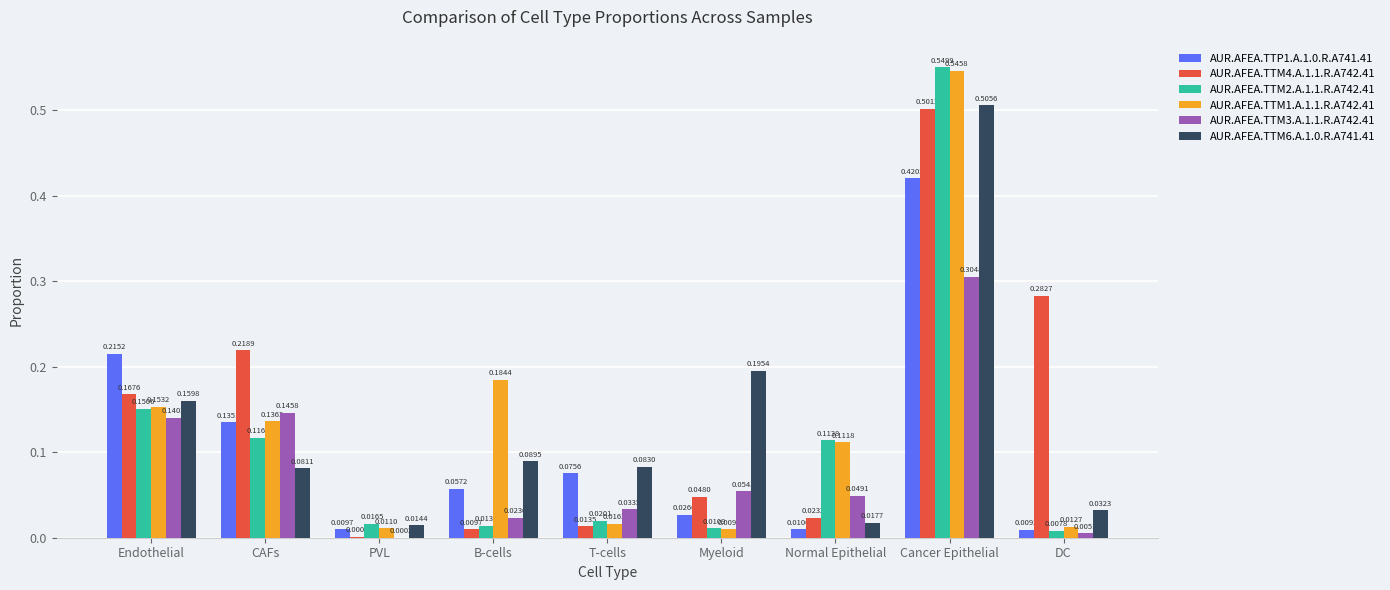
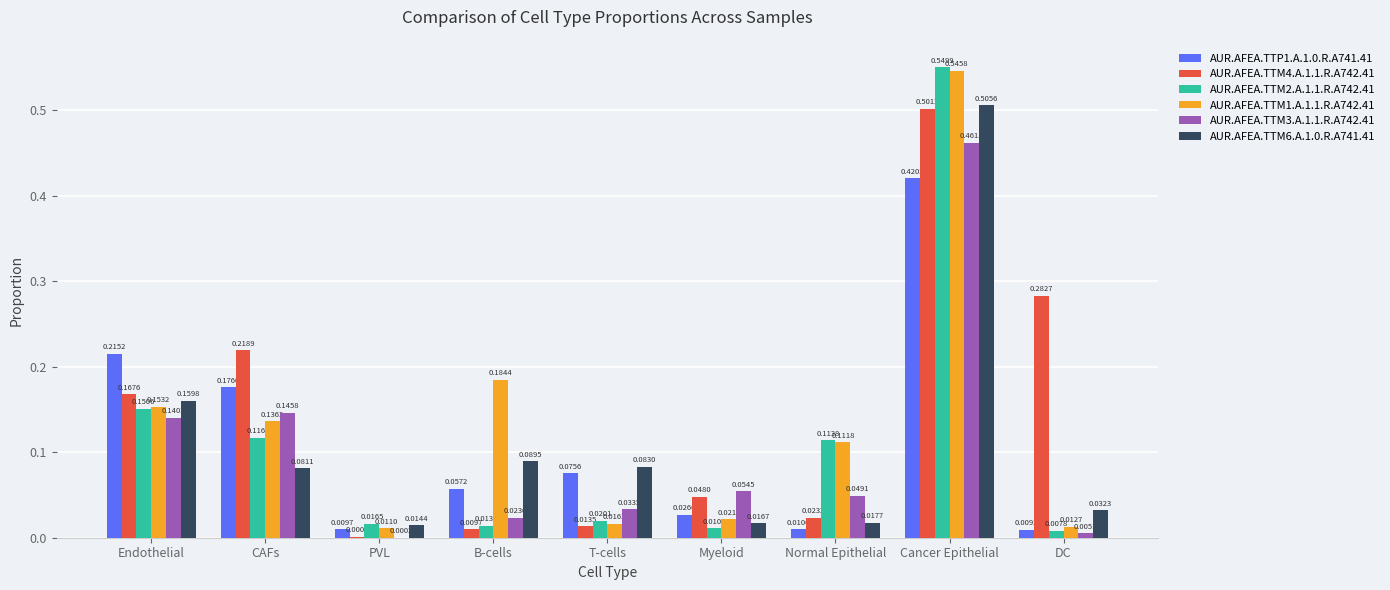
  {
    "AUR.AFEA.TTP1.A.1.0.R.A741.41": {
      "Endothelial": 0.2152,
-     "CAFs": 0.1351,
+     "CAFs": 0.1760,
      "PVL": 0.0097,
      "B-cells": 0.0572,
      "T-cells": 0.0756,
      "Myeloid": 0.0266,
      "Normal Epithelial": 0.0100,
      "Cancer Epithelial": 0.4202,
      "DC": 0.0095
    },
    "AUR.AFEA.TTM4.A.1.1.R.A742.41": {
      "Endothelial": 0.1676,
      "CAFs": 0.2189,
      "PVL": 0.0008,
      "T-cells": 0.0135,
      "Myeloid": 0.0480,
      "Normal Epithelial": 0.0232,
      "Cancer Epithelial": 0.5012,
      "DC": 0.2827
    },
    "AUR.AFEA.TTM2.A.1.1.R.A742.41": {
      "CAFs": 0.1166
    },
    "AUR.AFEA.TTM1.A.1.1.R.A742.41": {
      "CAFs": 0.1363,
      "B-cells": 0.1844,
-     "Myeloid": 0.0096
+     "Myeloid": 0.0213
    },
    "AUR.AFEA.TTM3.A.1.1.R.A742.41": {
      "Endothelial": 0.1403,
      "CAFs": 0.1458,
      "PVL": 0.0002,
      "B-cells": 0.0236,
      "T-cells": 0.0335,
      "Myeloid": 0.0545,
      "Normal Epithelial": 0.0491,
-     "Cancer Epithelial": 0.3048,
+     "Cancer Epithelial": 0.4615,
      "DC": 0.0051
    },
    "AUR.AFEA.TTM6.A.1.0.R.A741.41": {
      "Endothelial": 0.1598,
      "CAFs": 0.0811,
      "PVL": 0.0144,
      "B-cells": 0.0895,
      "T-cells": 0.0830,
-     "Myeloid": 0.1954,
+     "Myeloid": 0.0167,
      "Normal Epithelial": 0.0177,
      "Cancer Epithelial": 0.5056,
      "DC": 0.0323
    }
  }
